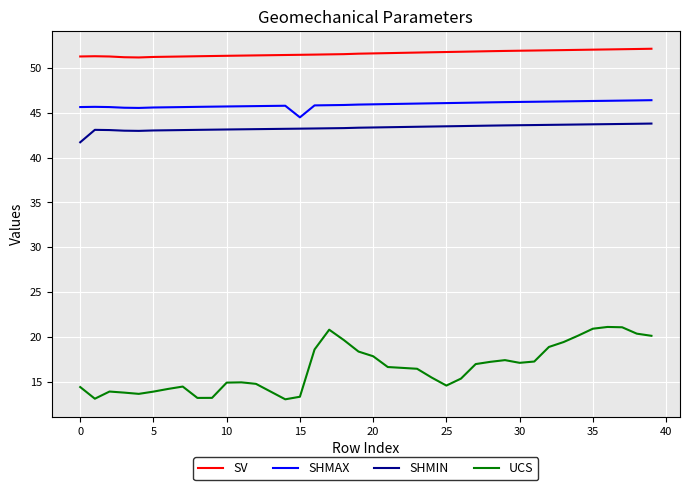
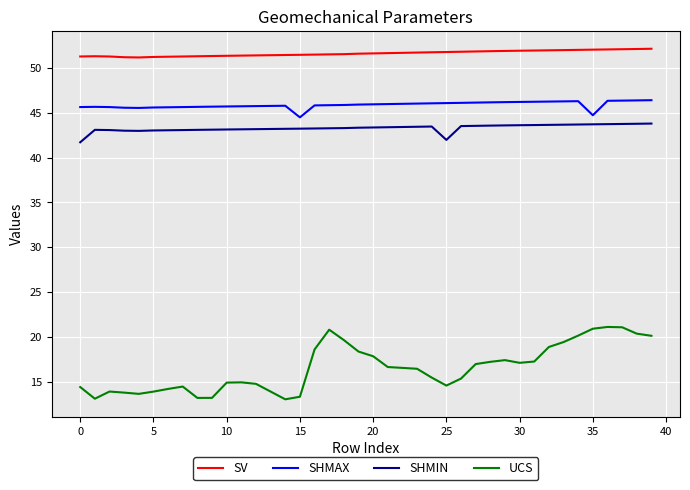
  {
    "SV": {
      "0": 51,
      "5": 51,
      "10": 51,
      "15": 51,
      "20": 52,
      "25": 52,
      "30": 52,
      "35": 52
    },
    "SHMAX": {
      "0": 46,
      "5": 46,
      "10": 46,
      "15": 44,
      "20": 46,
      "25": 46,
      "30": 46,
-     "35": 46
+     "35": 45
    },
    "SHMIN": {
      "0": 42,
      "5": 43,
      "10": 43,
      "15": 43,
      "20": 43,
-     "25": 43,
+     "25": 42,
      "30": 44,
      "35": 44
    },
    "UCS": {
      "0": 14,
      "5": 14,
      "10": 15,
      "15": 13,
      "20": 18,
      "25": 15,
      "30": 17,
      "35": 21
    }
  }
